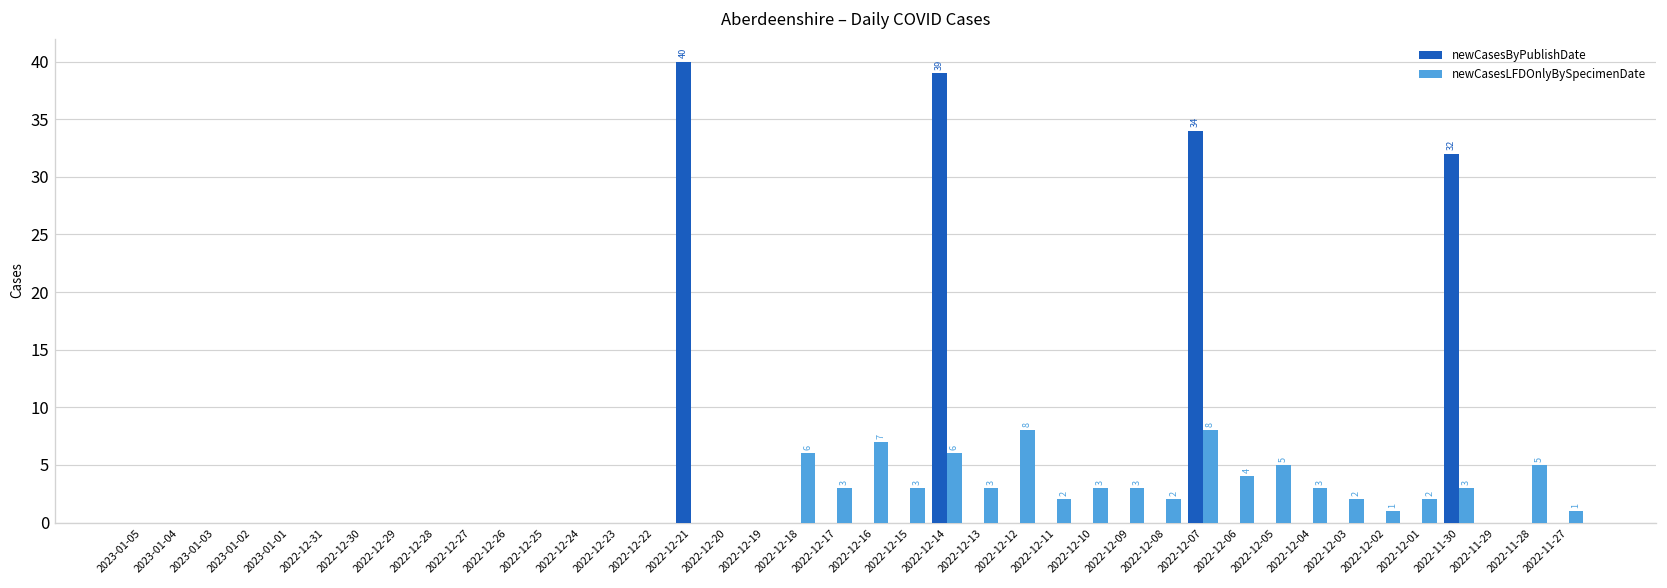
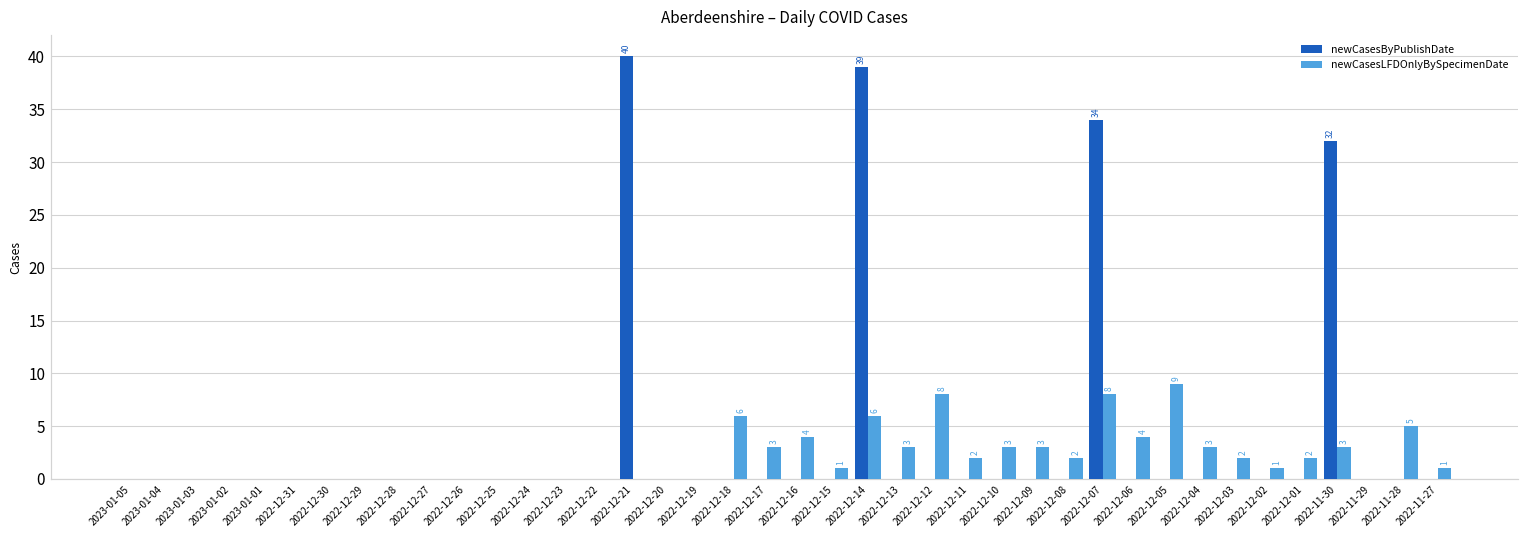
  {
    "newCasesByPublishDate": {
      "2022-12-21": 40,
      "2022-12-14": 39,
      "2022-12-07": 34,
      "2022-11-30": 32
    },
    "newCasesLFDOnlyBySpecimenDate": {
      "2022-12-18": 6,
      "2022-12-17": 3,
-     "2022-12-16": 7,
-     "2022-12-15": 3,
+     "2022-12-16": 4,
+     "2022-12-15": 1,
      "2022-12-14": 6,
      "2022-12-13": 3,
      "2022-12-12": 8,
      "2022-12-11": 2,
      "2022-12-10": 3,
      "2022-12-09": 3,
      "2022-12-08": 2,
      "2022-12-07": 8,
      "2022-12-06": 4,
-     "2022-12-05": 5,
+     "2022-12-05": 9,
      "2022-12-04": 3,
      "2022-12-03": 2,
      "2022-12-02": 1,
      "2022-12-01": 2,
      "2022-11-30": 3,
      "2022-11-28": 5,
      "2022-11-27": 1
    }
  }
